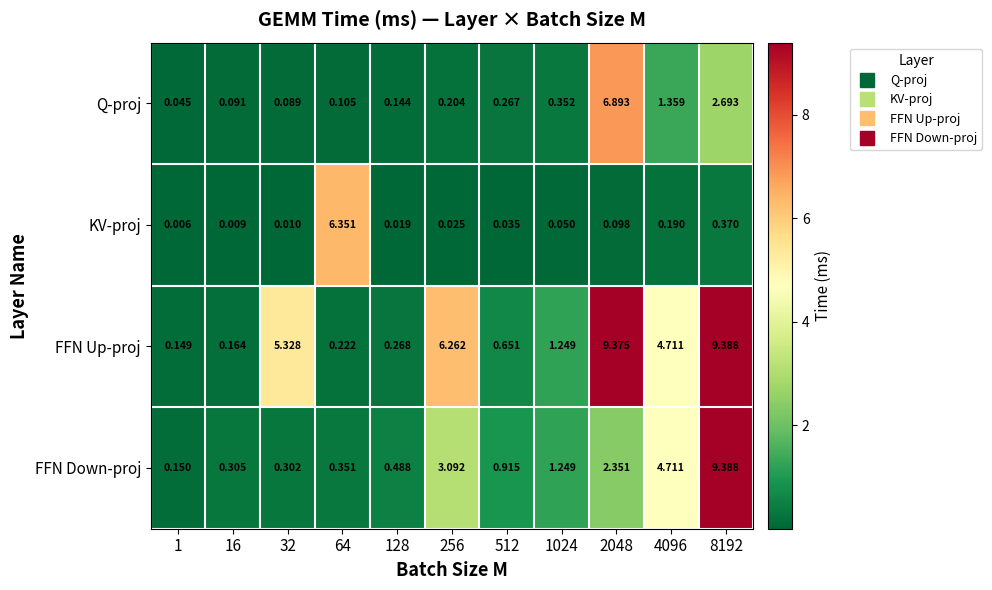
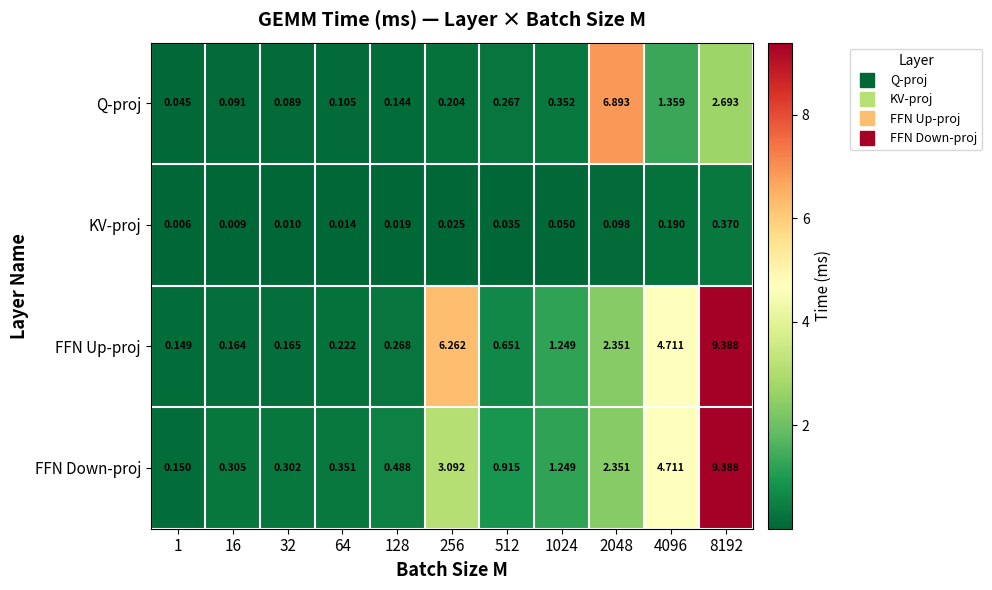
  {
    "Q-proj": {
      "1": 0.045,
      "16": 0.091,
      "32": 0.089,
      "64": 0.105,
      "128": 0.144,
      "256": 0.204,
      "512": 0.267,
      "1024": 0.352,
      "2048": 6.893,
      "4096": 1.359,
      "8192": 2.693
    },
    "KV-proj": {
      "1": 0.006,
      "16": 0.009,
      "32": 0.010,
-     "64": 6.351,
+     "64": 0.014,
      "128": 0.019,
      "256": 0.025,
      "512": 0.035,
      "1024": 0.050,
      "2048": 0.098,
      "4096": 0.190,
      "8192": 0.370
    },
    "FFN Up-proj": {
      "1": 0.149,
      "16": 0.164,
-     "32": 5.328,
+     "32": 0.165,
      "64": 0.222,
      "128": 0.268,
      "256": 6.262,
      "512": 0.651,
      "1024": 1.249,
-     "2048": 9.375,
+     "2048": 2.351,
      "4096": 4.711,
      "8192": 9.388
    },
    "FFN Down-proj": {
      "1": 0.150,
      "16": 0.305,
      "32": 0.302,
      "64": 0.351,
      "128": 0.488,
      "256": 3.092,
      "512": 0.915,
      "1024": 1.249,
      "2048": 2.351,
      "4096": 4.711,
      "8192": 9.388
    }
  }
